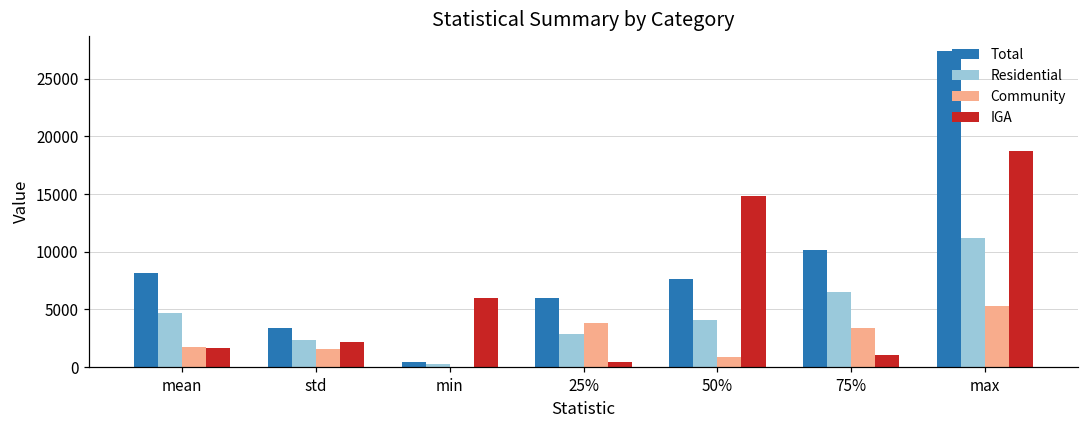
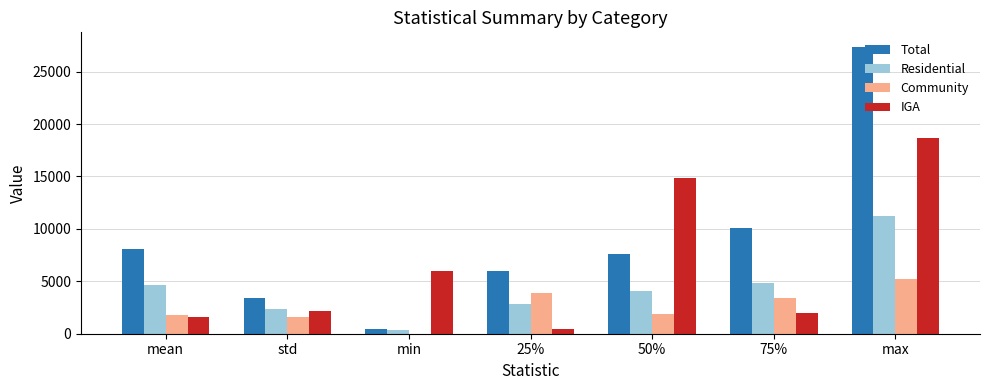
  {
    "Total": {
      "mean": 8100,
      "std": 3400,
      "min": 400,
      "25%": 6000,
      "50%": 7600,
      "75%": 10100,
      "max": 27400
    },
    "Residential": {
      "mean": 4700,
      "std": 2400,
      "min": 300,
      "25%": 2900,
      "50%": 4100,
-     "75%": 6500,
+     "75%": 4800,
      "max": 11200
    },
    "Community": {
      "mean": 1800,
      "std": 1600,
      "25%": 3900,
-     "50%": 900,
+     "50%": 1900,
      "75%": 3400,
      "max": 5300
    },
    "IGA": {
      "mean": 1600,
      "std": 2200,
      "min": 6000,
      "25%": 500,
      "50%": 14800,
-     "75%": 1100,
+     "75%": 2000,
      "max": 18700
    }
  }
